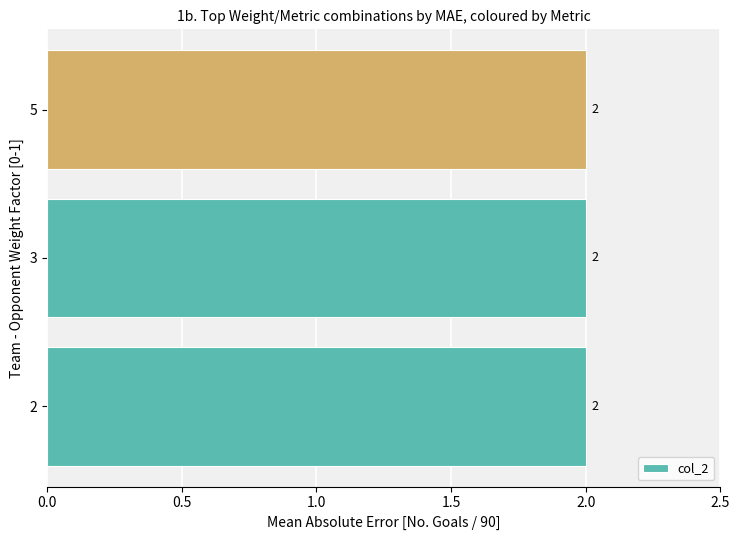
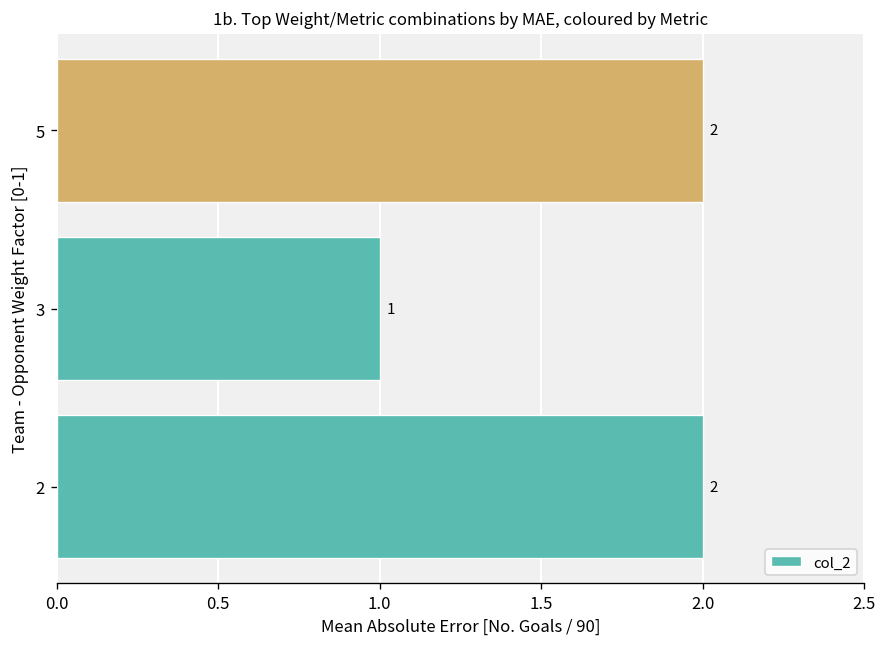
  {
    "5": 2,
-   "3": 2,
+   "3": 1,
    "2": 2
  }
